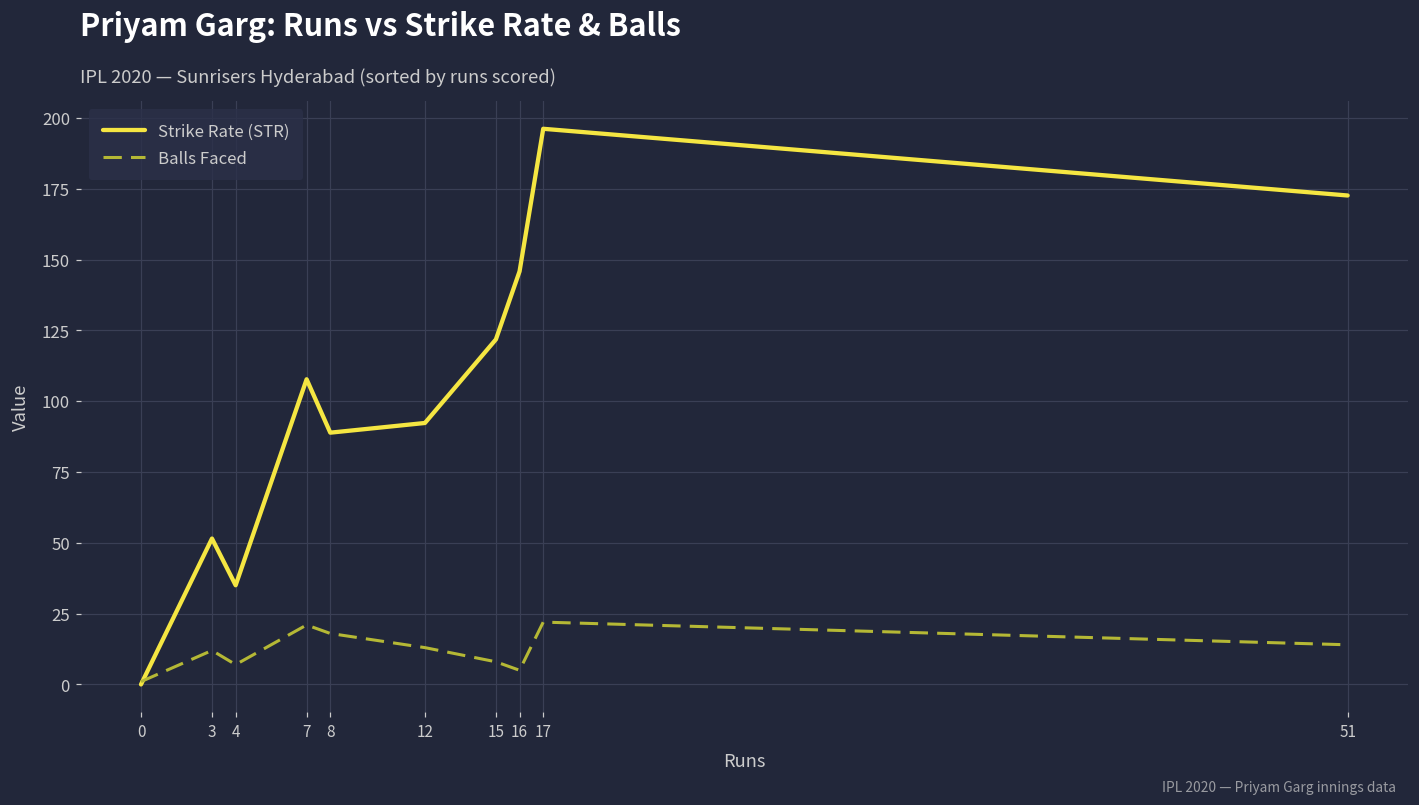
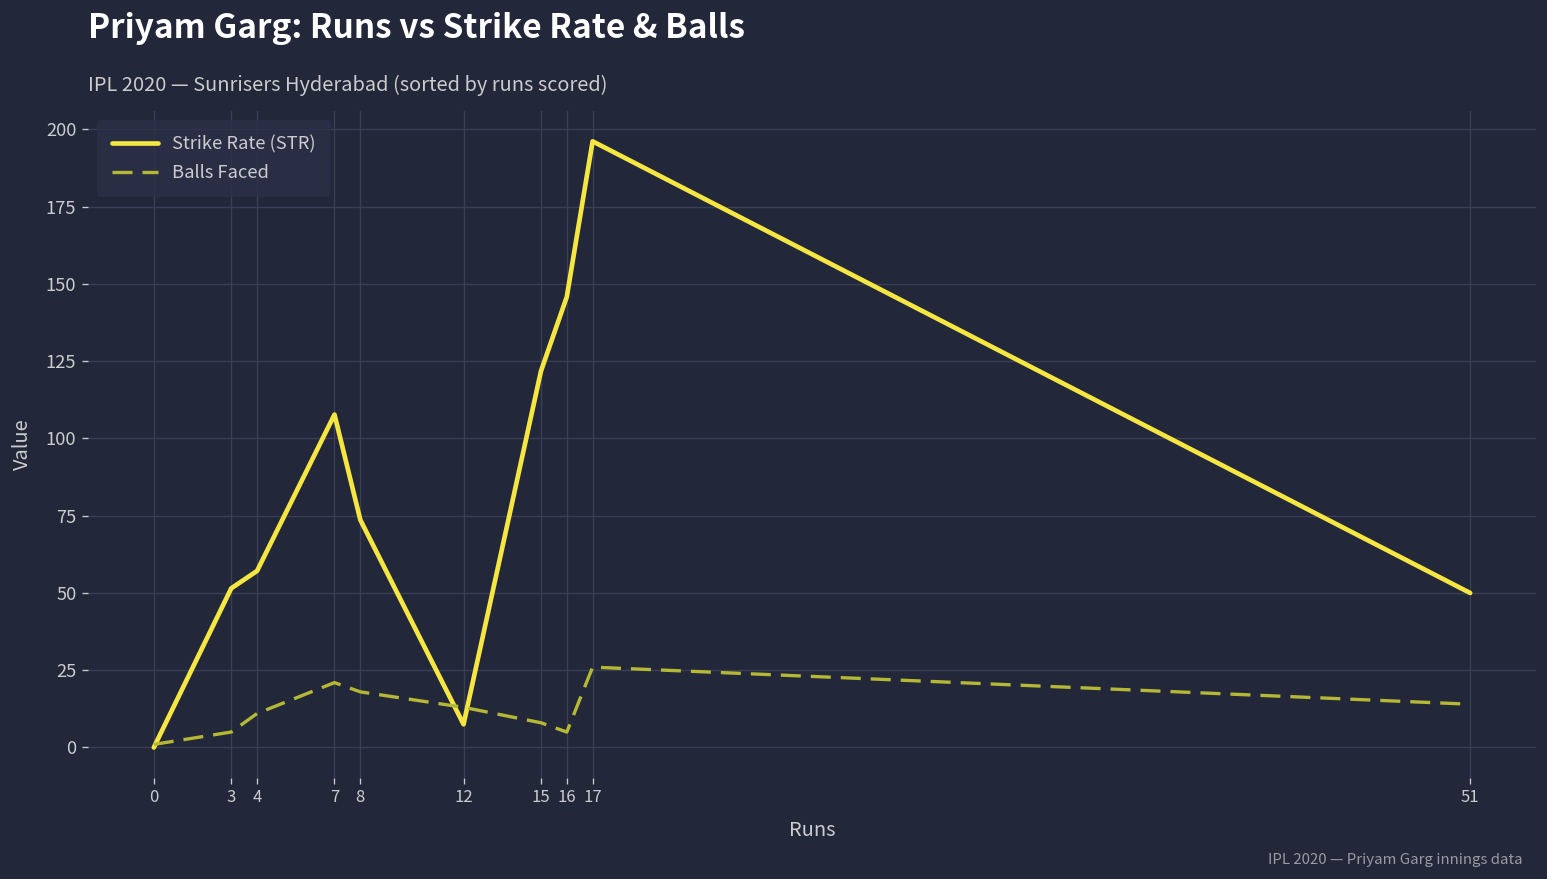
  {
    "Strike Rate (STR)": {
      "0": 0,
      "3": 52,
-     "4": 35,
+     "4": 57,
      "7": 108,
-     "8": 89,
-     "12": 92,
+     "8": 74,
+     "12": 8,
      "15": 122,
      "16": 146,
      "17": 196,
-     "51": 173
+     "51": 50
    },
    "Balls Faced": {
      "0": 1,
-     "3": 12,
-     "4": 7,
+     "3": 5,
+     "4": 11,
      "7": 21,
      "8": 18,
      "12": 13,
      "15": 8,
      "16": 5,
-     "17": 22,
+     "17": 26,
      "51": 14
    }
  }
